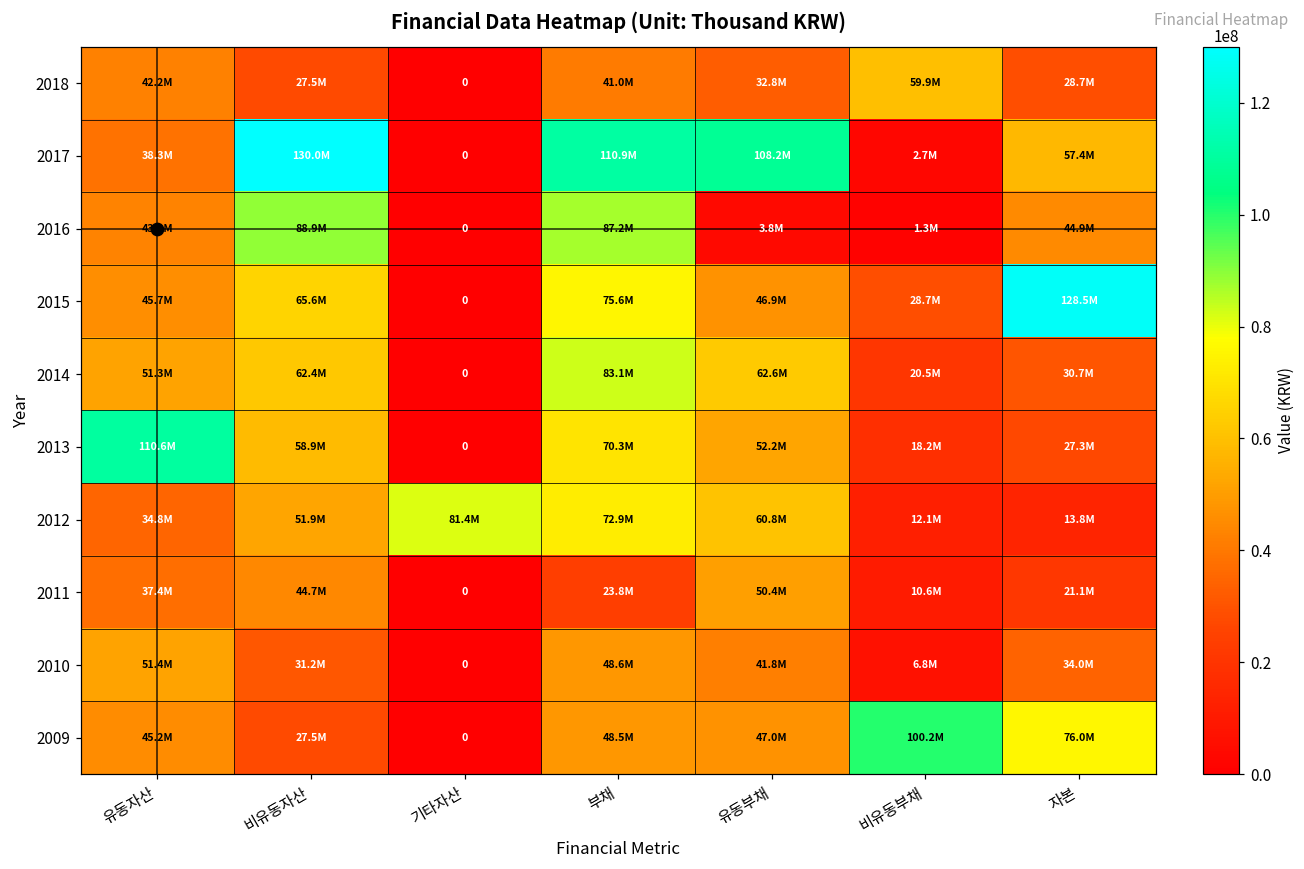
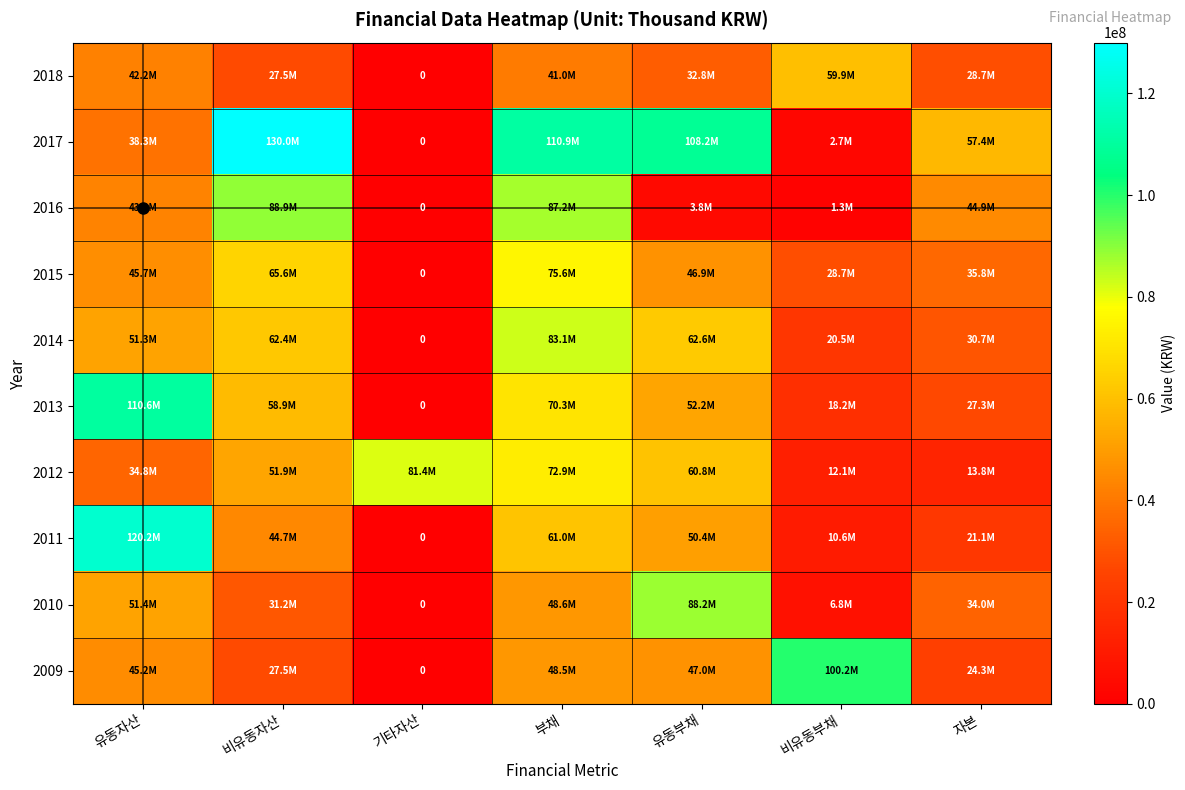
  {
    "2018": {
      "유동자산": "42.2M",
      "비유동자산": "27.5M",
      "기타자산": "0",
      "부채": "41.0M",
      "유동부채": "32.8M",
      "비유동부채": "59.9M",
      "자본": "28.7M"
    },
    "2017": {
      "유동자산": "38.3M",
      "비유동자산": "130.0M",
      "기타자산": "0",
      "부채": "110.9M",
      "유동부채": "108.2M",
      "비유동부채": "2.7M",
      "자본": "57.4M"
    },
    "2016": {
      "비유동자산": "88.9M",
      "기타자산": "0",
      "부채": "87.2M",
      "유동부채": "3.8M",
      "비유동부채": "1.3M",
      "자본": "44.9M"
    },
    "2015": {
      "유동자산": "45.7M",
      "비유동자산": "65.6M",
      "기타자산": "0",
      "부채": "75.6M",
      "유동부채": "46.9M",
      "비유동부채": "28.7M",
-     "자본": "128.5M"
+     "자본": "35.8M"
    },
    "2014": {
      "유동자산": "51.3M",
      "비유동자산": "62.4M",
      "기타자산": "0",
      "부채": "83.1M",
      "유동부채": "62.6M",
      "비유동부채": "20.5M",
      "자본": "30.7M"
    },
    "2013": {
      "유동자산": "110.6M",
      "비유동자산": "58.9M",
      "기타자산": "0",
      "부채": "70.3M",
      "유동부채": "52.2M",
      "비유동부채": "18.2M",
      "자본": "27.3M"
    },
    "2012": {
      "유동자산": "34.8M",
      "비유동자산": "51.9M",
      "기타자산": "81.4M",
      "부채": "72.9M",
      "유동부채": "60.8M",
      "비유동부채": "12.1M",
      "자본": "13.8M"
    },
    "2011": {
-     "유동자산": "37.4M",
+     "유동자산": "120.2M",
      "비유동자산": "44.7M",
      "기타자산": "0",
-     "부채": "23.8M",
+     "부채": "61.0M",
      "유동부채": "50.4M",
      "비유동부채": "10.6M",
      "자본": "21.1M"
    },
    "2010": {
      "유동자산": "51.4M",
      "비유동자산": "31.2M",
      "기타자산": "0",
      "부채": "48.6M",
-     "유동부채": "41.8M",
+     "유동부채": "88.2M",
      "비유동부채": "6.8M",
      "자본": "34.0M"
    },
    "2009": {
      "유동자산": "45.2M",
      "비유동자산": "27.5M",
      "기타자산": "0",
      "부채": "48.5M",
      "유동부채": "47.0M",
      "비유동부채": "100.2M",
-     "자본": "76.0M"
+     "자본": "24.3M"
    }
  }
